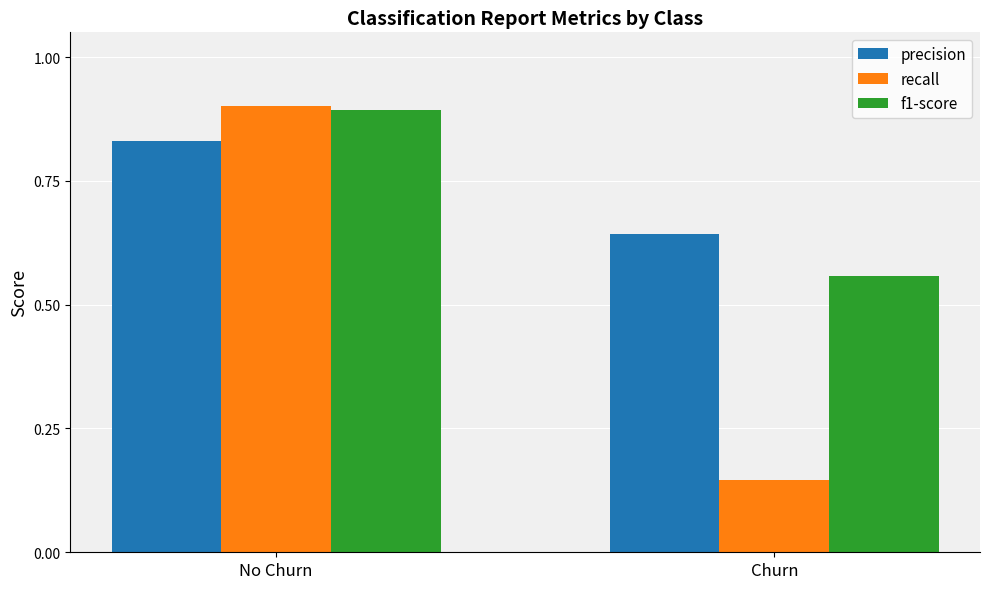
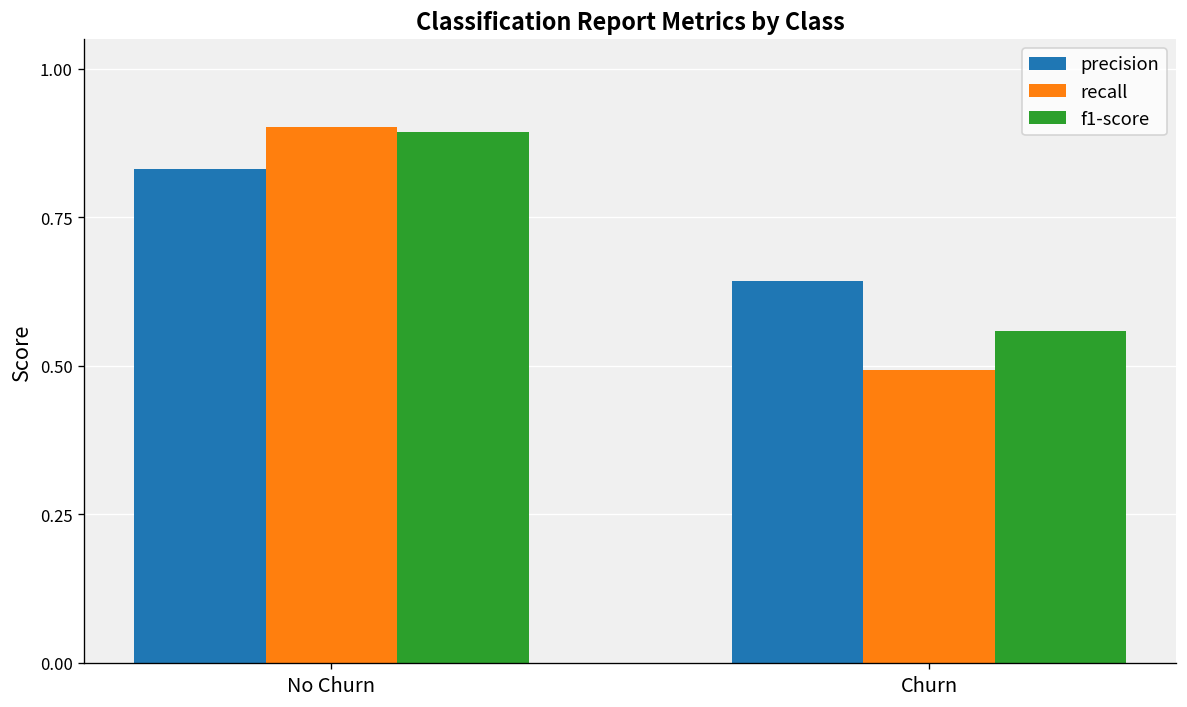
  {
    "precision": {
      "No Churn": 0.83,
      "Churn": 0.64
    },
    "recall": {
      "No Churn": 0.90,
-     "Churn": 0.15
+     "Churn": 0.49
    },
    "f1-score": {
      "No Churn": 0.89,
      "Churn": 0.56
    }
  }
